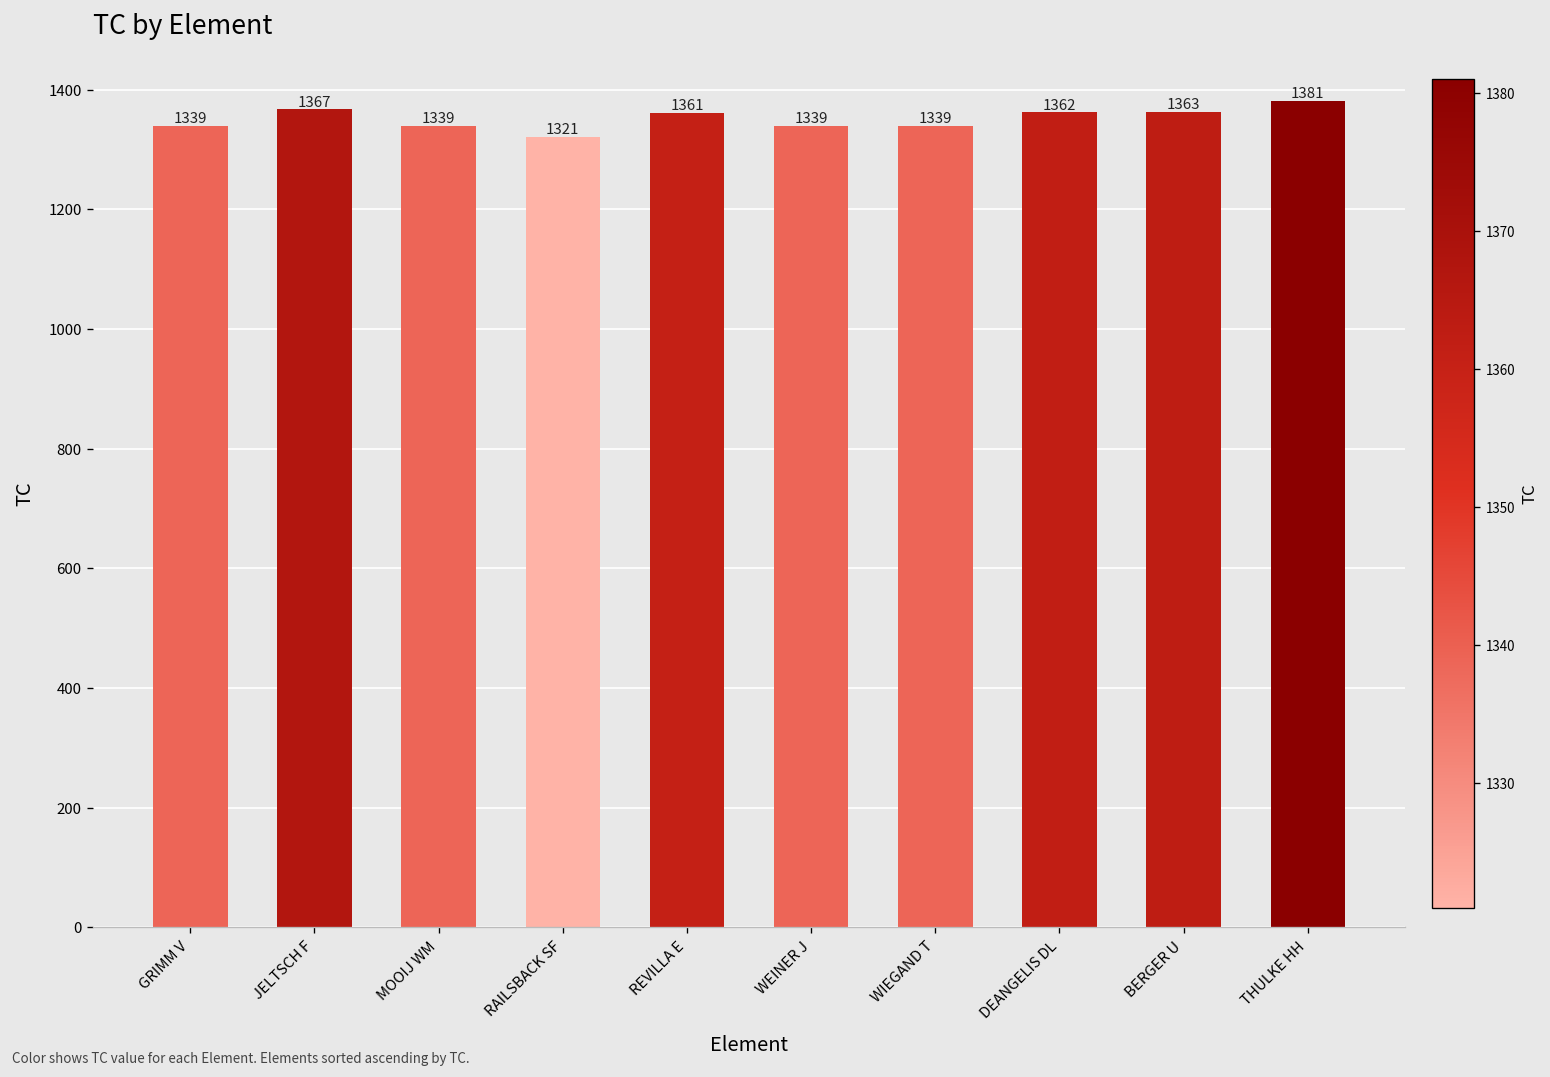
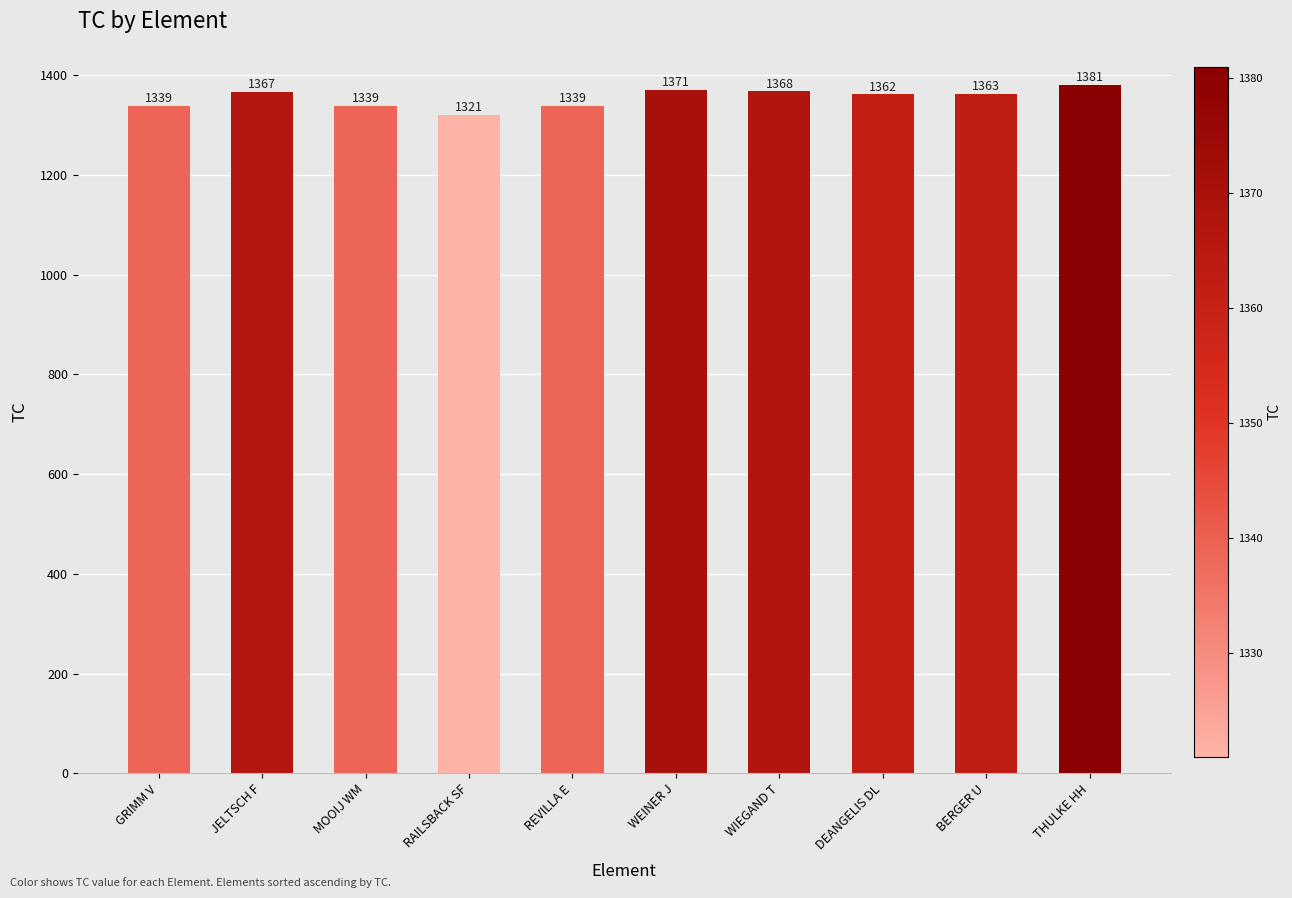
  {
    "GRIMM V": 1339,
    "JELTSCH F": 1367,
    "MOOIJ WM": 1339,
    "RAILSBACK SF": 1321,
-   "REVILLA E": 1361,
-   "WEINER J": 1339,
-   "WIEGAND T": 1339,
+   "REVILLA E": 1339,
+   "WEINER J": 1371,
+   "WIEGAND T": 1368,
    "DEANGELIS DL": 1362,
    "BERGER U": 1363,
    "THULKE HH": 1381
  }
